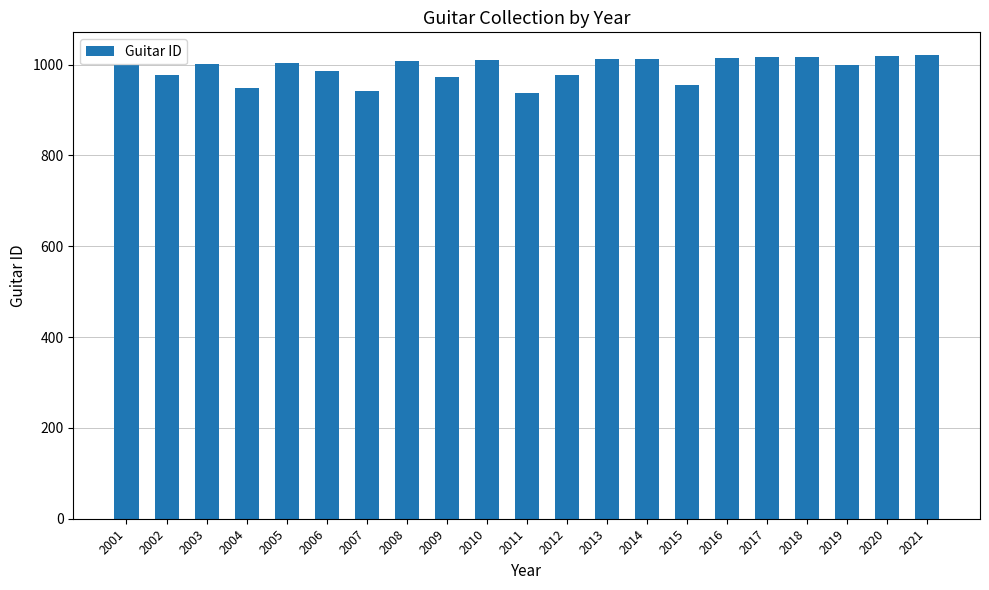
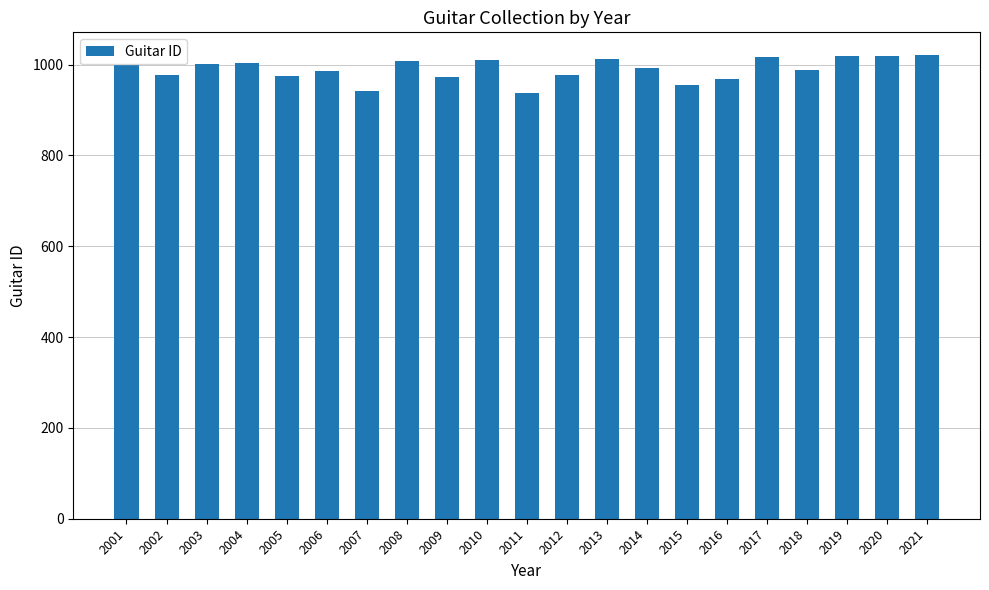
  {
    "2001": 1000,
    "2002": 980,
    "2003": 1000,
-   "2004": 950,
-   "2005": 1000,
+   "2004": 1000,
+   "2005": 970,
    "2006": 990,
    "2007": 940,
    "2008": 1010,
    "2009": 970,
    "2010": 1010,
    "2011": 940,
    "2012": 980,
    "2013": 1010,
-   "2014": 1010,
+   "2014": 990,
    "2015": 950,
-   "2016": 1020,
+   "2016": 970,
    "2017": 1020,
-   "2018": 1020,
-   "2019": 1000,
+   "2018": 990,
+   "2019": 1020,
    "2020": 1020,
    "2021": 1020
  }
